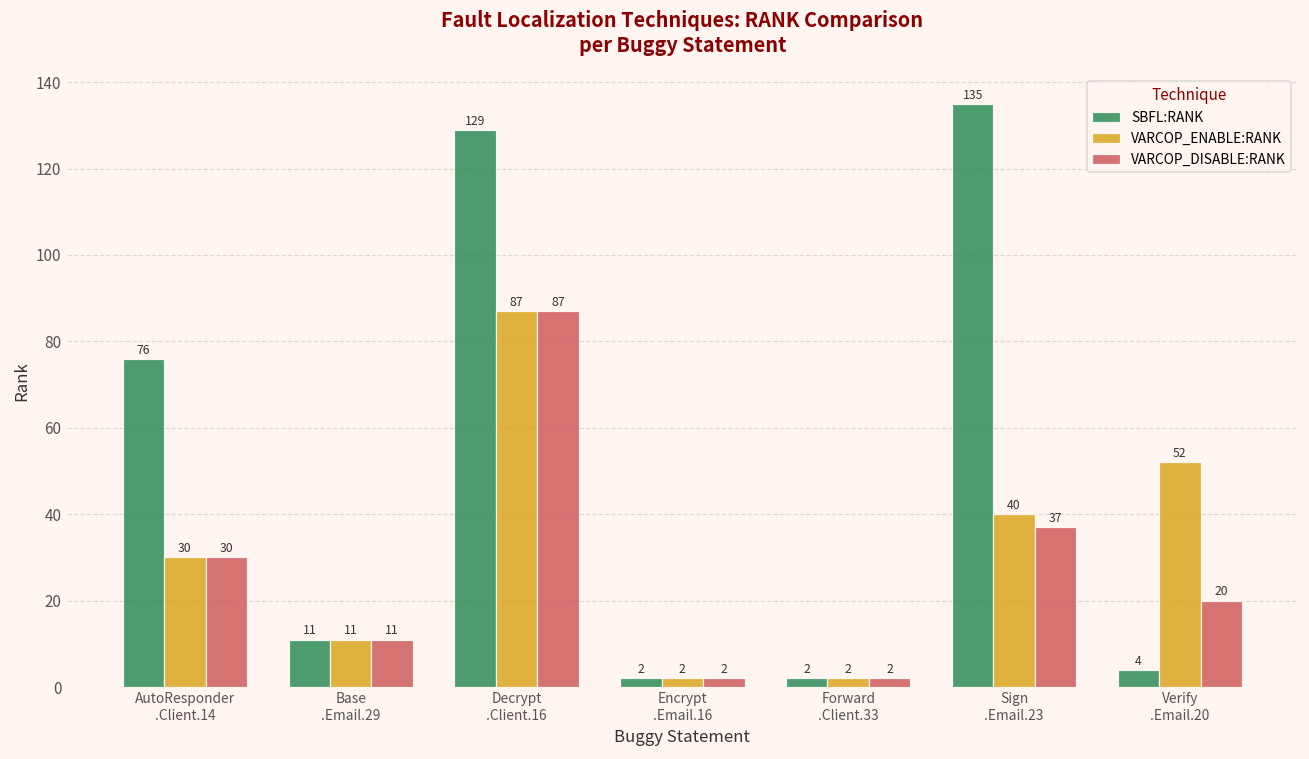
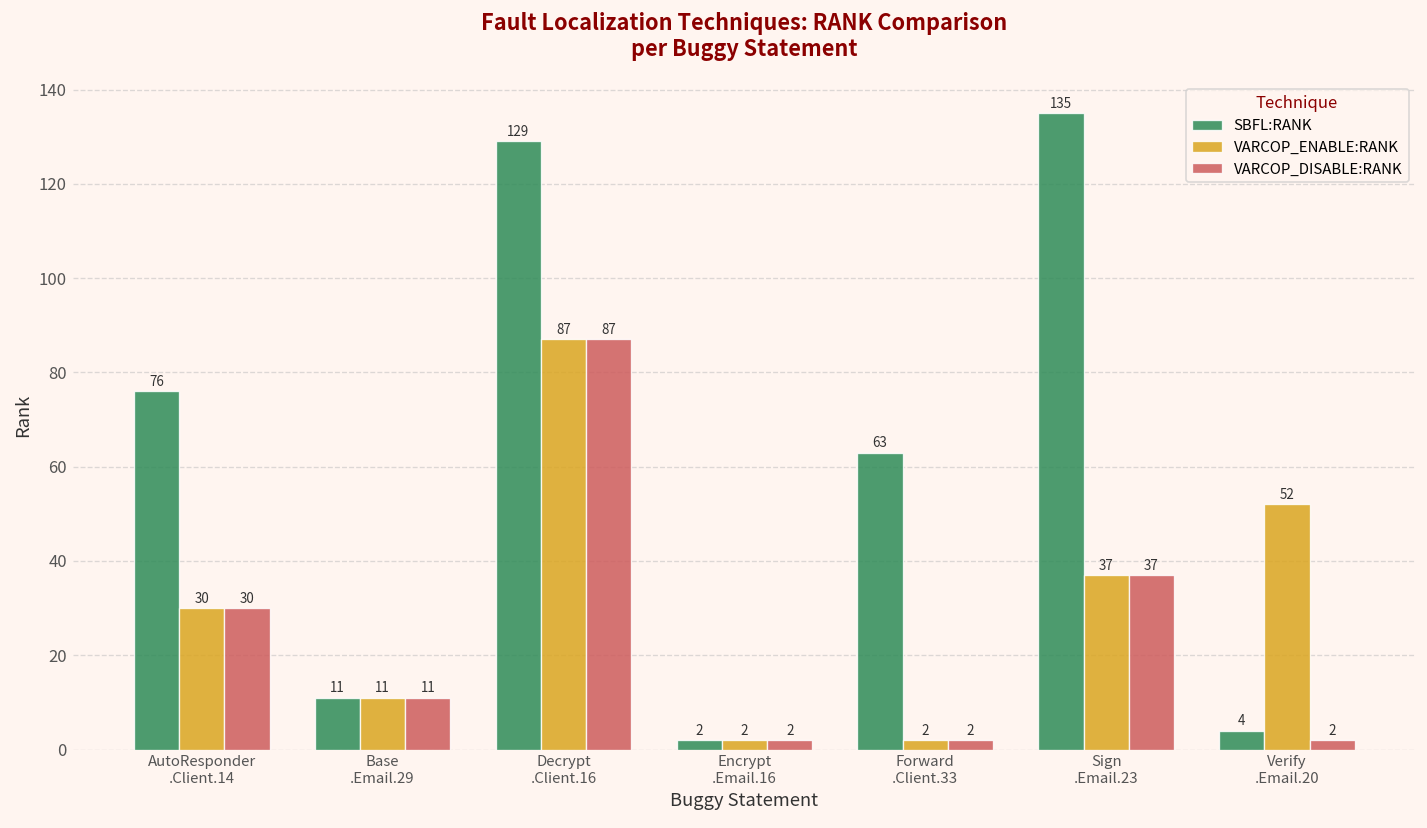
  {
    "SBFL:RANK": {
      "AutoResponder .Client.14": 76,
      "Base .Email.29": 11,
      "Decrypt .Client.16": 129,
      "Encrypt .Email.16": 2,
-     "Forward .Client.33": 2,
+     "Forward .Client.33": 63,
      "Sign .Email.23": 135,
      "Verify .Email.20": 4
    },
    "VARCOP_ENABLE:RANK": {
      "AutoResponder .Client.14": 30,
      "Base .Email.29": 11,
      "Decrypt .Client.16": 87,
      "Encrypt .Email.16": 2,
      "Forward .Client.33": 2,
-     "Sign .Email.23": 40,
+     "Sign .Email.23": 37,
      "Verify .Email.20": 52
    },
    "VARCOP_DISABLE:RANK": {
      "AutoResponder .Client.14": 30,
      "Base .Email.29": 11,
      "Decrypt .Client.16": 87,
      "Encrypt .Email.16": 2,
      "Forward .Client.33": 2,
      "Sign .Email.23": 37,
-     "Verify .Email.20": 20
+     "Verify .Email.20": 2
    }
  }
